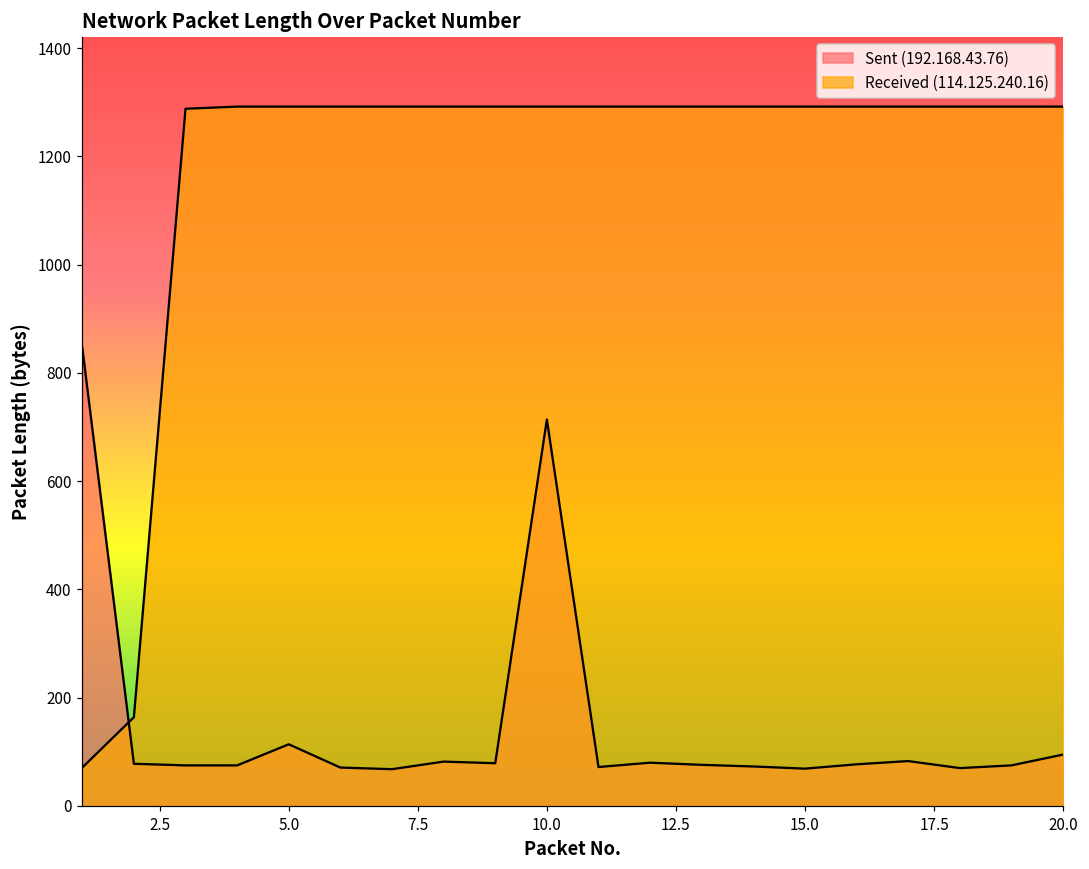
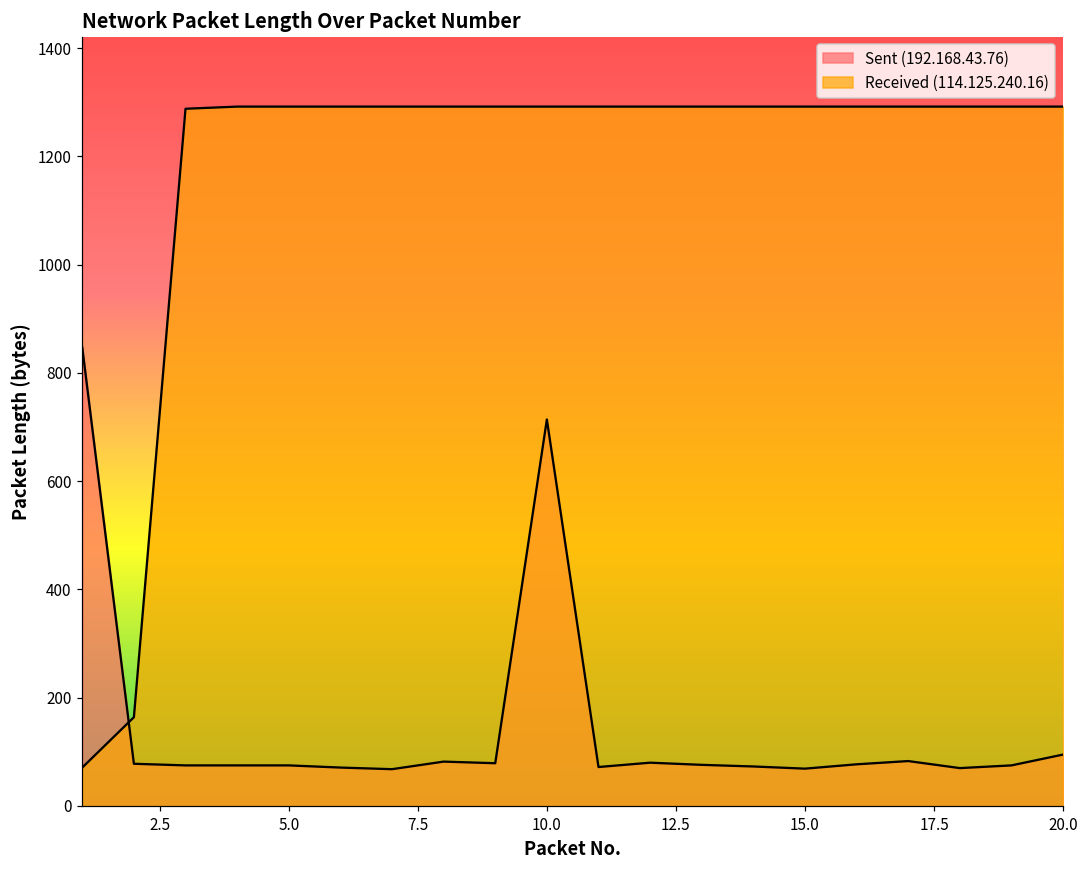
  {
    "Sent (192.168.43.76)": {
-     "5.0": 110,
+     "5.0": 80,
      "10.0": 710,
      "15.0": 70,
      "20.0": 100
    },
    "Received (114.125.240.16)": {
      "5.0": 1290,
      "10.0": 1290,
      "15.0": 1290,
      "20.0": 1290
    }
  }
